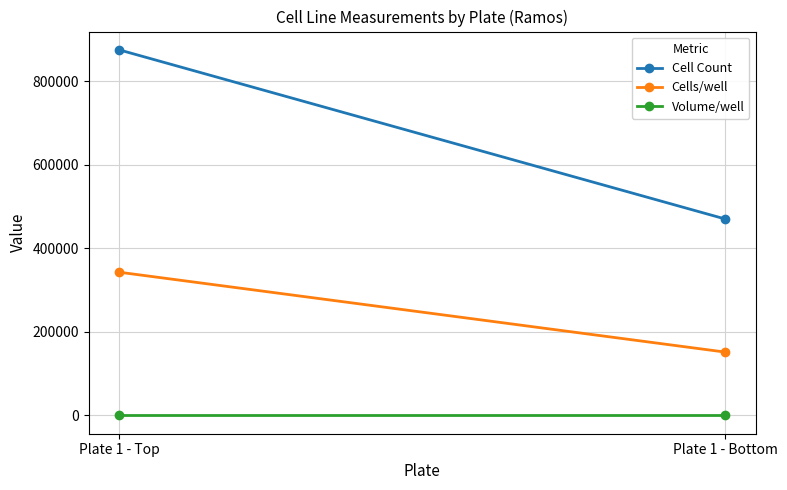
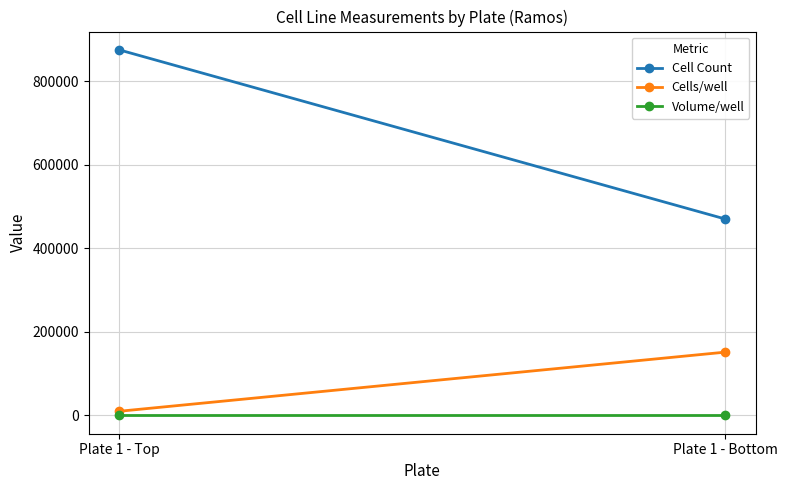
  {
    "Cell Count": {
      "Plate 1 - Top": 880000,
      "Plate 1 - Bottom": 470000
    },
    "Cells/well": {
-     "Plate 1 - Top": 340000,
+     "Plate 1 - Top": 10000,
      "Plate 1 - Bottom": 150000
    },
    "Volume/well": {
      "Plate 1 - Top": 0,
      "Plate 1 - Bottom": 0
    }
  }
